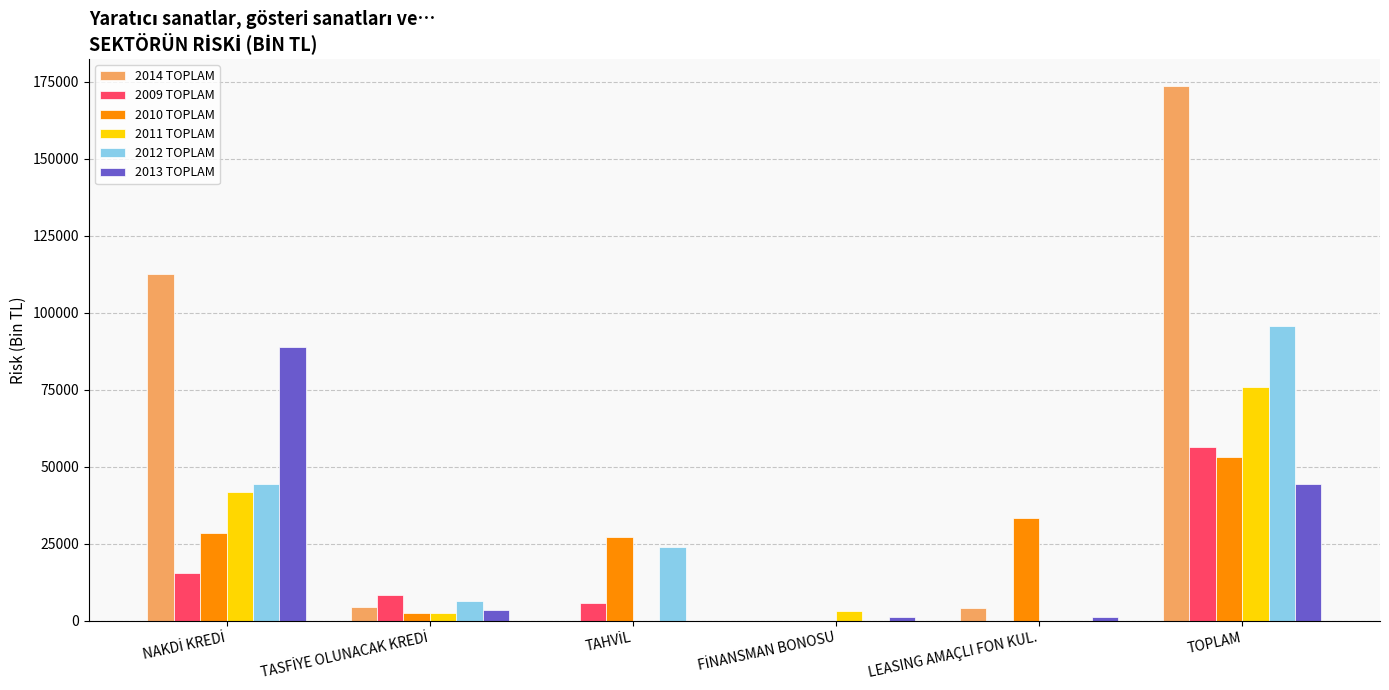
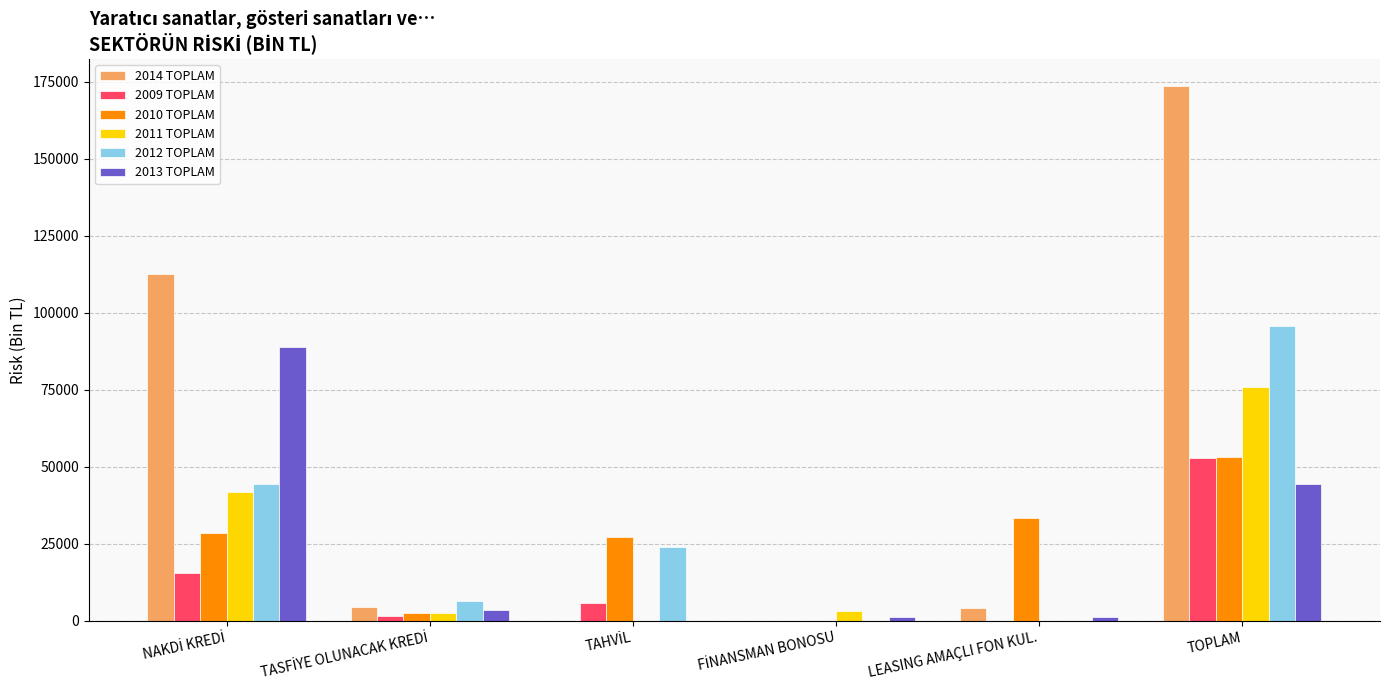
  {
    "2014 TOPLAM": {
      "NAKDİ KREDİ": 113000,
      "TASFİYE OLUNACAK KREDİ": 4000,
      "TAHVİL": 0,
      "FİNANSMAN BONOSU": 0,
      "LEASING AMAÇLI FON KUL.": 4000,
      "TOPLAM": 174000
    },
    "2009 TOPLAM": {
      "NAKDİ KREDİ": 16000,
-     "TASFİYE OLUNACAK KREDİ": 8000,
+     "TASFİYE OLUNACAK KREDİ": 2000,
      "TAHVİL": 6000,
      "FİNANSMAN BONOSU": 0,
      "LEASING AMAÇLI FON KUL.": 0,
-     "TOPLAM": 56000
+     "TOPLAM": 53000
    },
    "2010 TOPLAM": {
      "NAKDİ KREDİ": 28000,
      "TASFİYE OLUNACAK KREDİ": 3000,
      "TAHVİL": 27000,
      "FİNANSMAN BONOSU": 0,
      "LEASING AMAÇLI FON KUL.": 34000,
      "TOPLAM": 53000
    },
    "2011 TOPLAM": {
      "NAKDİ KREDİ": 42000,
      "TASFİYE OLUNACAK KREDİ": 2000,
      "TAHVİL": 0,
      "FİNANSMAN BONOSU": 3000,
      "LEASING AMAÇLI FON KUL.": 0,
      "TOPLAM": 76000
    },
    "2012 TOPLAM": {
      "NAKDİ KREDİ": 45000,
      "TASFİYE OLUNACAK KREDİ": 6000,
      "TAHVİL": 24000,
      "FİNANSMAN BONOSU": 0,
      "LEASING AMAÇLI FON KUL.": 0,
      "TOPLAM": 96000
    },
    "2013 TOPLAM": {
      "NAKDİ KREDİ": 89000,
      "TASFİYE OLUNACAK KREDİ": 3000,
      "TAHVİL": 0,
      "FİNANSMAN BONOSU": 1000,
      "LEASING AMAÇLI FON KUL.": 1000,
      "TOPLAM": 44000
    }
  }
